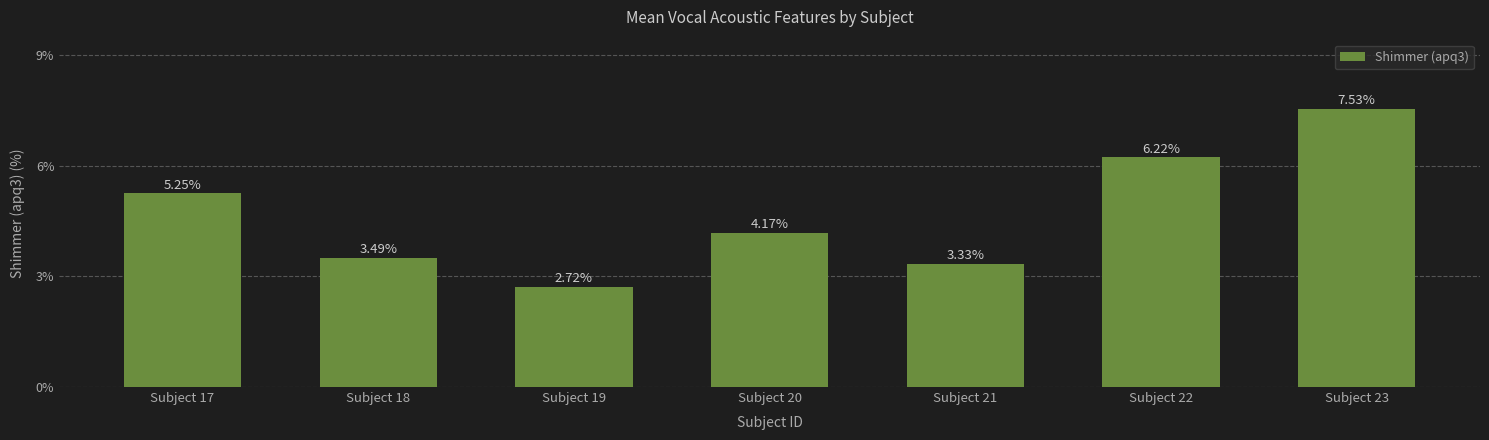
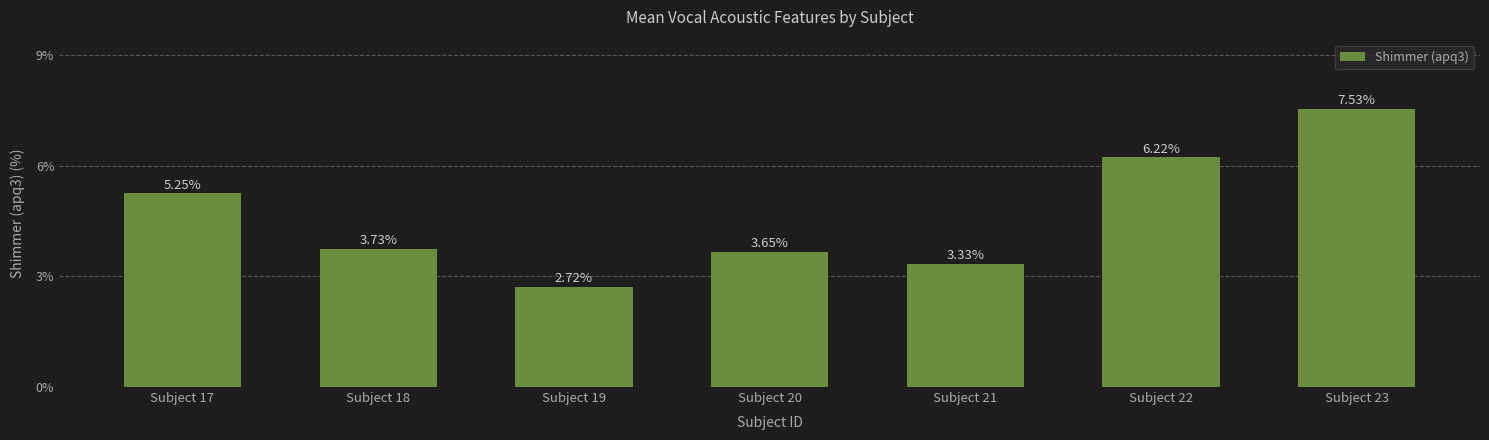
  {
    "Subject 17": "5.25%",
-   "Subject 18": "3.49%",
+   "Subject 18": "3.73%",
    "Subject 19": "2.72%",
-   "Subject 20": "4.17%",
+   "Subject 20": "3.65%",
    "Subject 21": "3.33%",
    "Subject 22": "6.22%",
    "Subject 23": "7.53%"
  }
